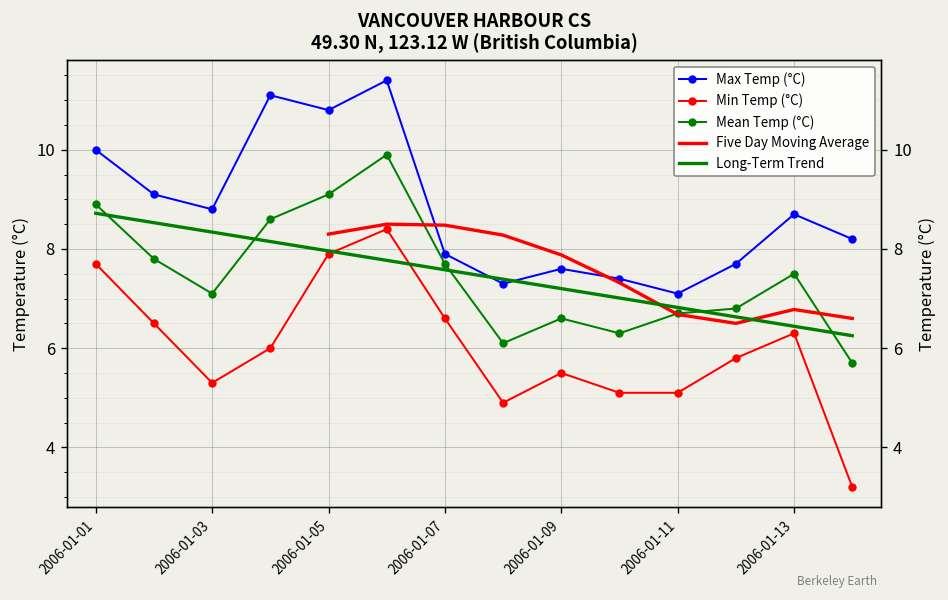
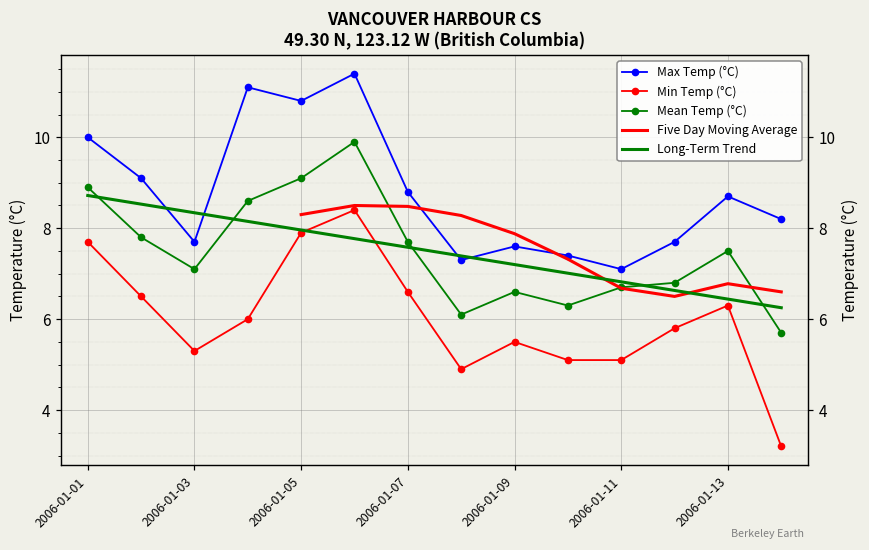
  {
    "Max Temp (°C)": {
      "2006-01-01": 10.0,
-     "2006-01-03": 8.8,
+     "2006-01-03": 7.7,
      "2006-01-05": 10.8,
-     "2006-01-07": 7.9,
+     "2006-01-07": 8.8,
      "2006-01-09": 7.6,
      "2006-01-11": 7.1,
      "2006-01-13": 8.7
    }
  }
